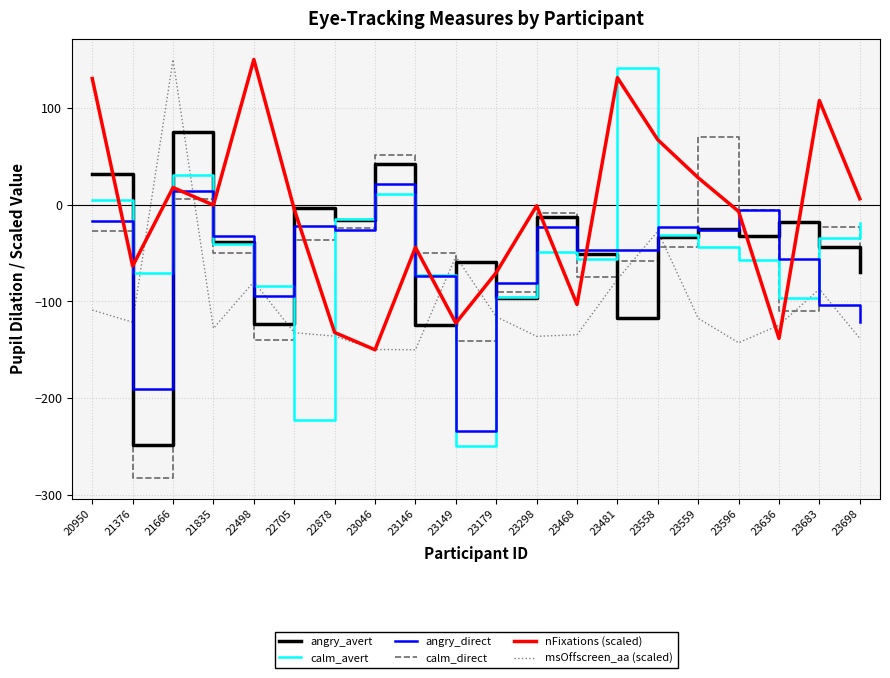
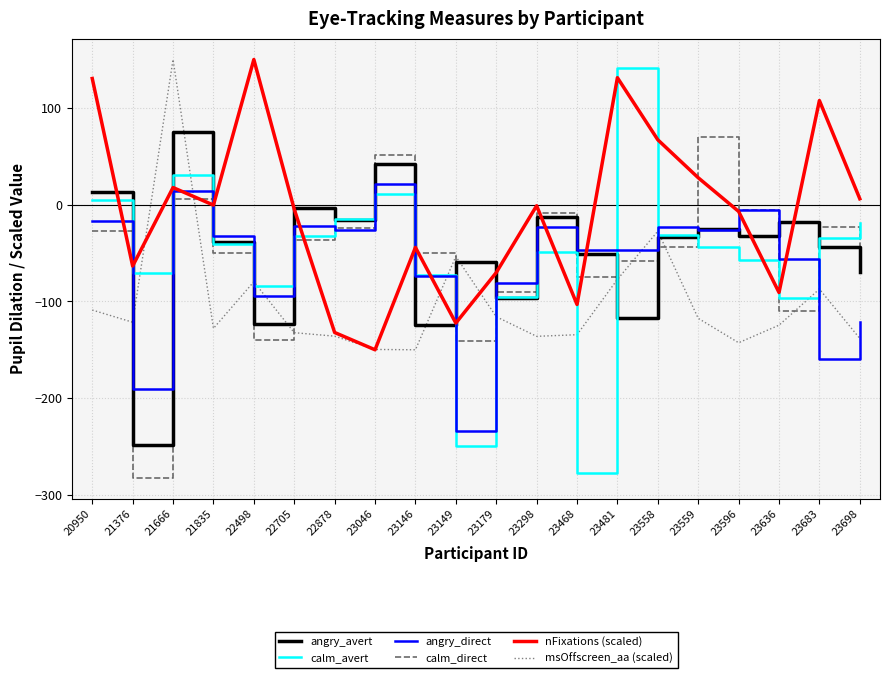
  {
    "angry_avert": {
-     "20950": 30,
+     "20950": 10,
      "21376": -250,
      "21666": 80,
      "21835": -40,
      "22498": -120,
      "23046": 40,
      "23146": -120,
      "23149": -60,
      "23298": -10,
      "23468": -50,
      "23481": -120,
      "23596": -30,
      "23636": -20,
      "23683": -40,
      "23698": -70
    },
    "calm_avert": {
      "20950": 0,
      "21376": -70,
      "21666": 30,
      "21835": -40,
      "22498": -80,
-     "22705": -220,
+     "22705": -30,
      "23046": 10,
      "23149": -250,
      "23298": -50,
-     "23468": -60,
+     "23468": -280,
      "23481": 140,
      "23559": -40,
      "23596": -60,
      "23636": -100,
      "23683": -30,
      "23698": -20
    },
    "angry_direct": {
      "20950": -20,
      "21376": -190,
      "21666": 10,
      "21835": -30,
      "22498": -90,
      "22705": -20,
      "23046": 20,
      "23149": -230,
      "23179": -80,
      "23298": -20,
      "23468": -50,
      "23481": -50,
      "23558": -20,
      "23636": -60,
-     "23683": -100,
+     "23683": -160,
      "23698": -120
    },
    "nFixations (scaled)": {
      "20950": 130,
      "21376": -60,
      "21666": 20,
      "21835": 0,
      "22498": 150,
      "22878": -130,
      "23146": -40,
      "23149": -120,
      "23179": -70,
      "23298": 0,
      "23468": -100,
      "23481": 130,
      "23558": 70,
      "23559": 30,
-     "23636": -140,
+     "23636": -90,
      "23683": 110,
      "23698": 10
    }
  }
